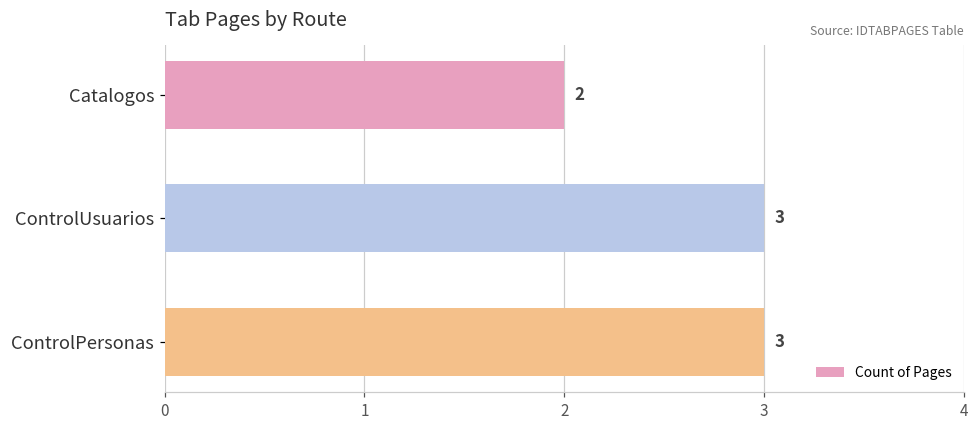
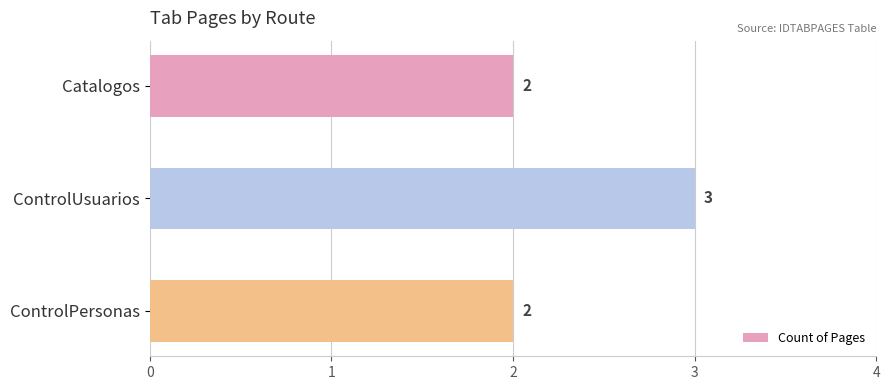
  {
    "Catalogos": 2,
    "ControlUsuarios": 3,
-   "ControlPersonas": 3
+   "ControlPersonas": 2
  }
